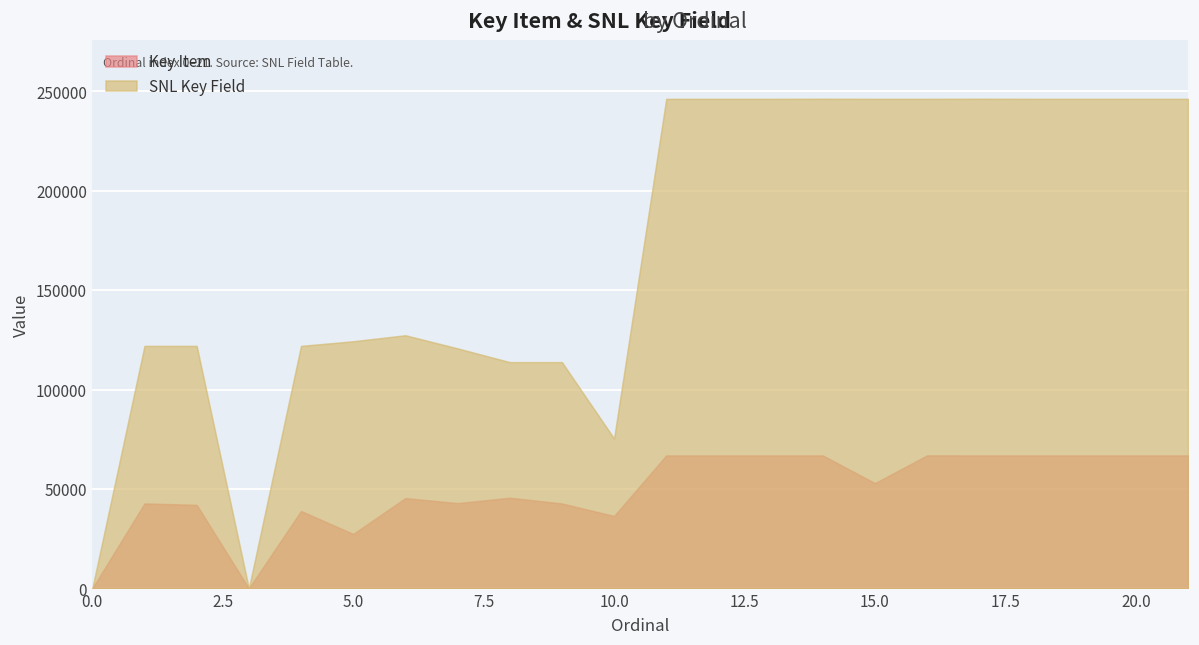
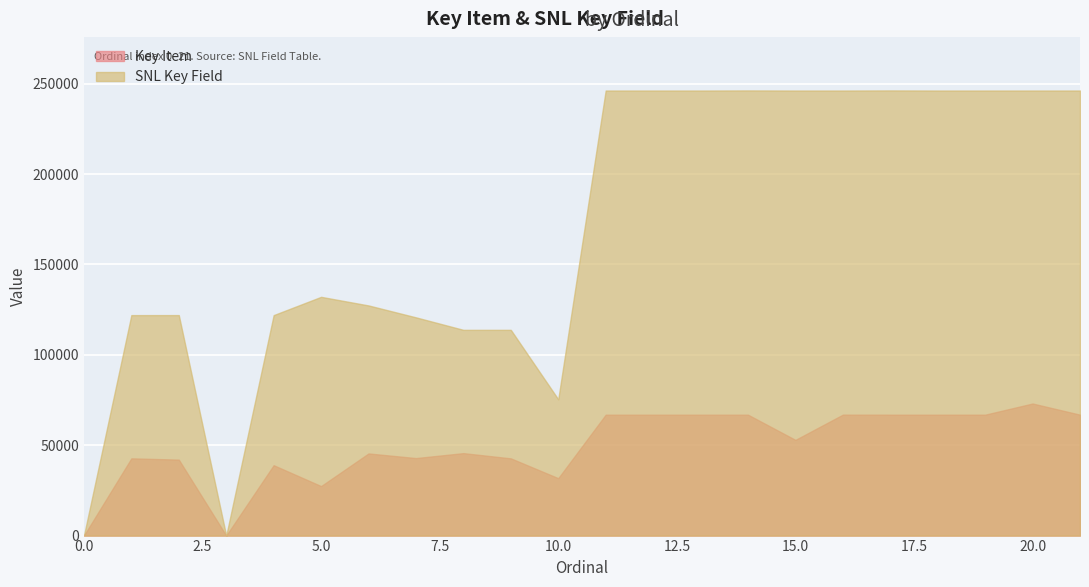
  {
    "Key Item": {
      "5.0": 27000,
-     "10.0": 36000,
+     "10.0": 32000,
      "15.0": 53000,
-     "20.0": 67000
+     "20.0": 73000
    },
    "SNL Key Field": {
-     "5.0": 124000,
+     "5.0": 132000,
      "10.0": 75000,
      "15.0": 246000,
      "20.0": 246000
    }
  }
